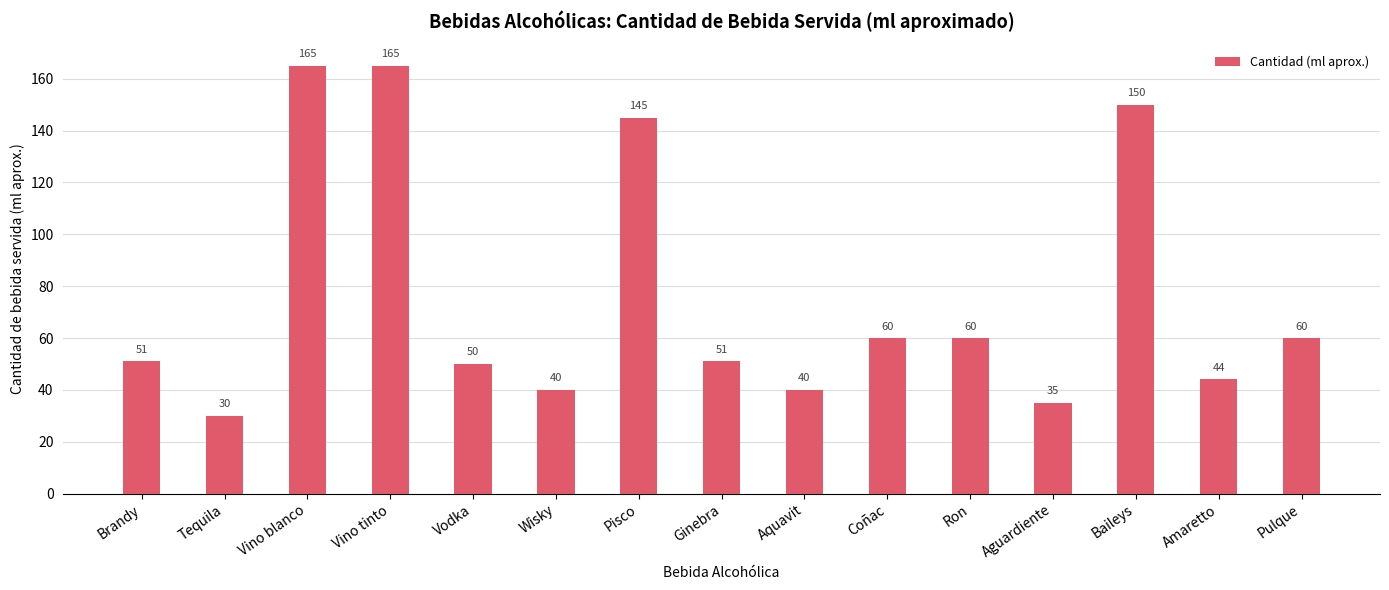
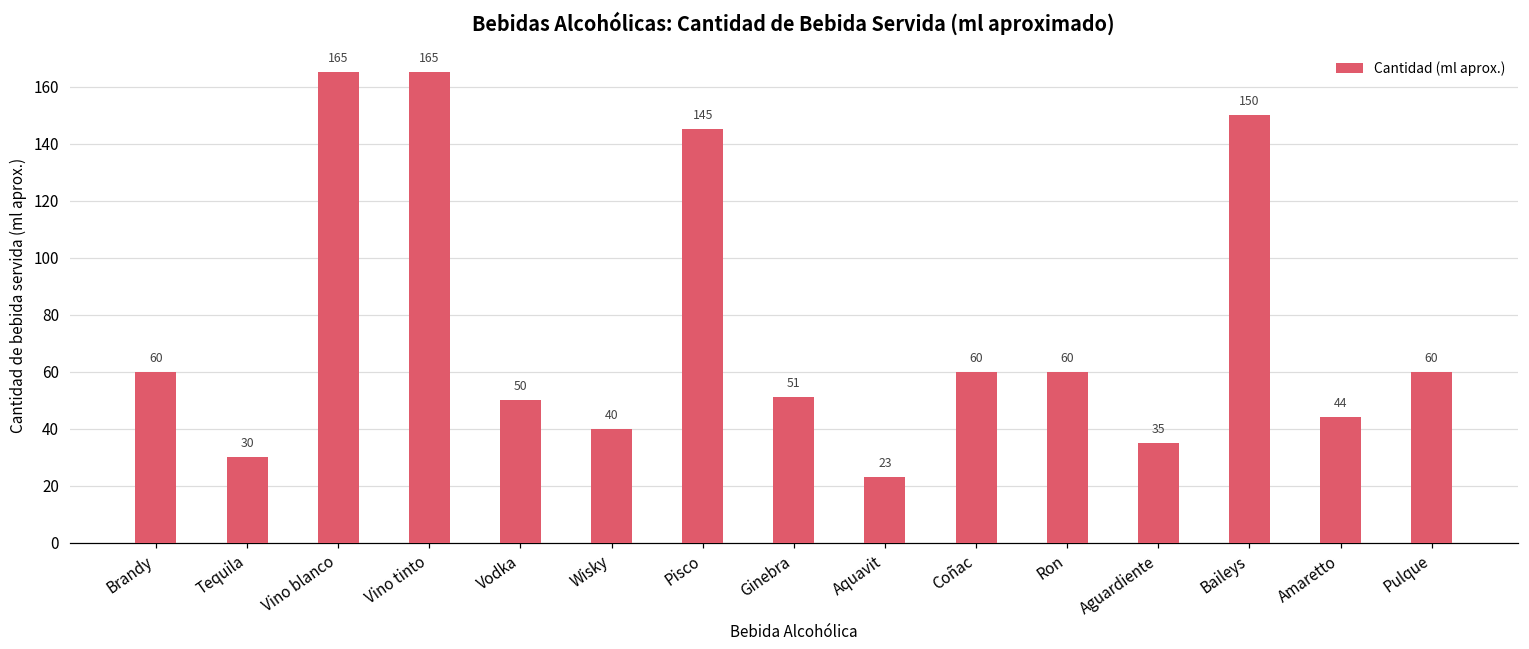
  {
-   "Brandy": 51,
+   "Brandy": 60,
    "Tequila": 30,
    "Vino blanco": 165,
    "Vino tinto": 165,
    "Vodka": 50,
    "Wisky": 40,
    "Pisco": 145,
    "Ginebra": 51,
-   "Aquavit": 40,
+   "Aquavit": 23,
    "Coñac": 60,
    "Ron": 60,
    "Aguardiente": 35,
    "Baileys": 150,
    "Amaretto": 44,
    "Pulque": 60
  }
